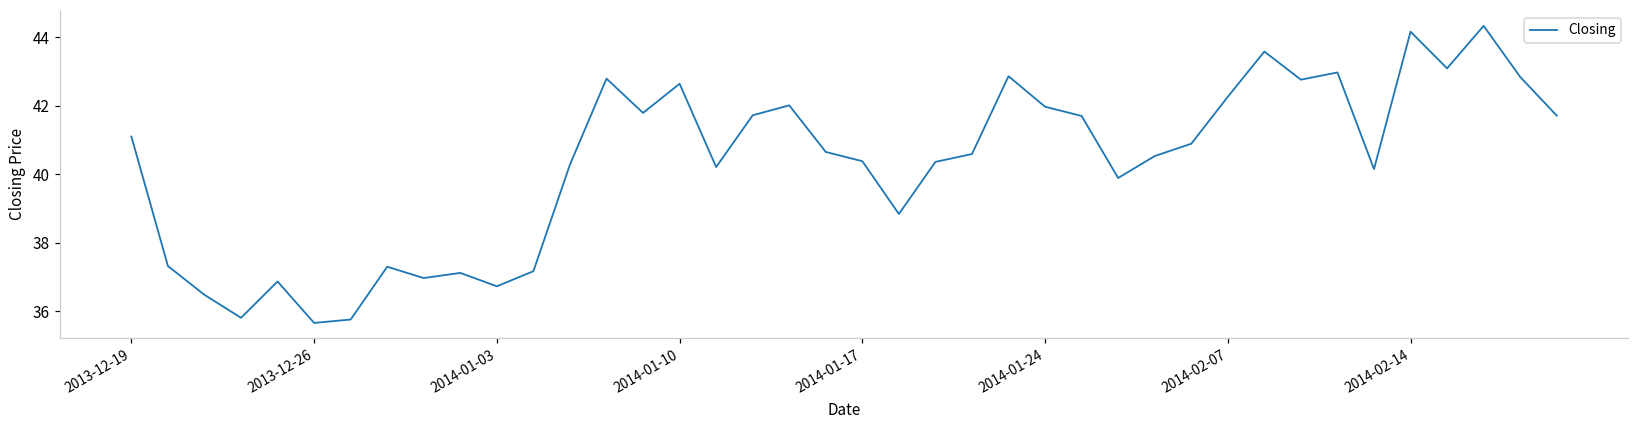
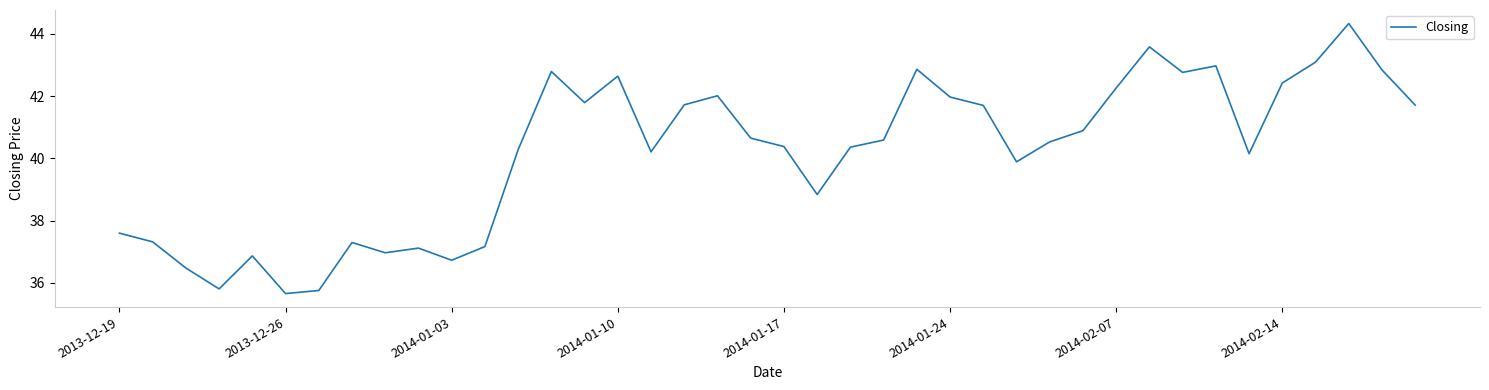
  {
-   "2013-12-19": 41.1,
+   "2013-12-19": 37.6,
    "2013-12-26": 35.7,
    "2014-01-03": 36.7,
    "2014-01-10": 42.6,
    "2014-01-17": 40.4,
    "2014-01-24": 42.0,
    "2014-02-07": 42.3,
-   "2014-02-14": 44.2
+   "2014-02-14": 42.4
  }
